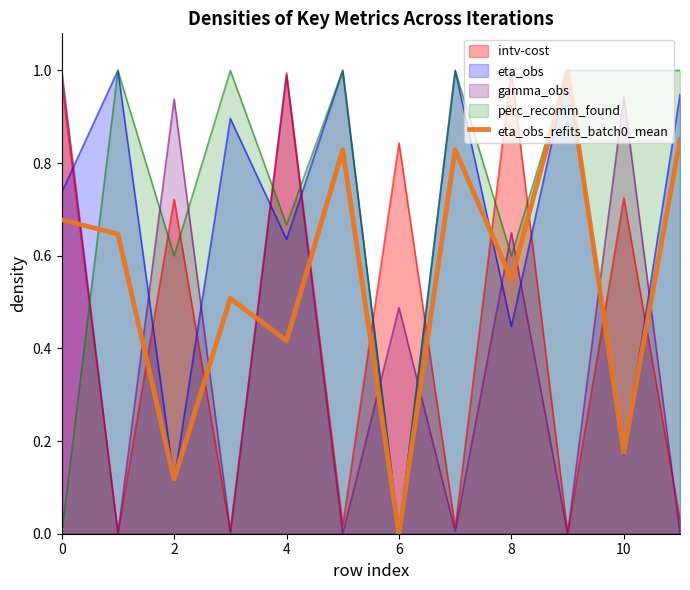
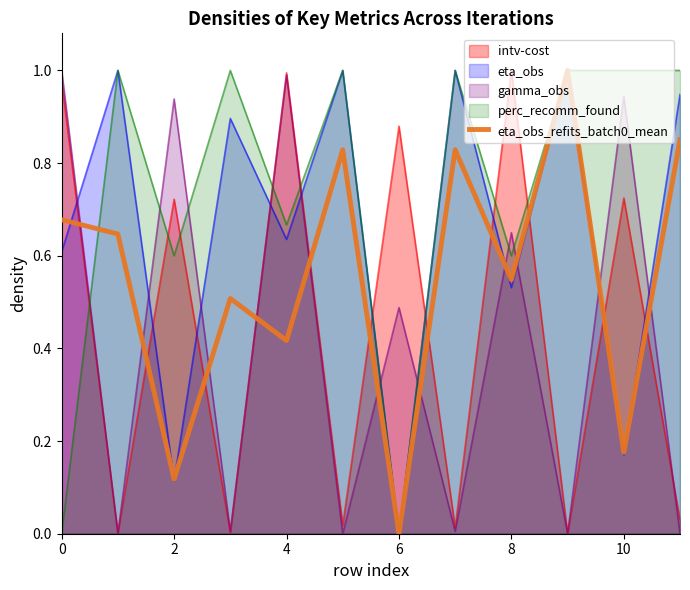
  {
    "intv-cost": {
      "0": 0.98,
      "2": 0.72,
-     "6": 0.84,
+     "6": 0.88,
      "10": 0.72
    },
    "eta_obs": {
-     "0": 0.74,
+     "0": 0.61,
      "4": 0.64,
-     "8": 0.45
+     "8": 0.53
    },
    "gamma_obs": {
      "0": 1.00,
      "2": 0.94,
      "6": 0.49,
      "8": 0.65
    },
    "perc_recomm_found": {
      "0": 0.00,
      "2": 0.60,
      "4": 0.67,
      "8": 0.60
    },
    "eta_obs_refits_batch0_mean": {
      "0": 0.68,
      "4": 0.42,
      "8": 0.55
    }
  }
